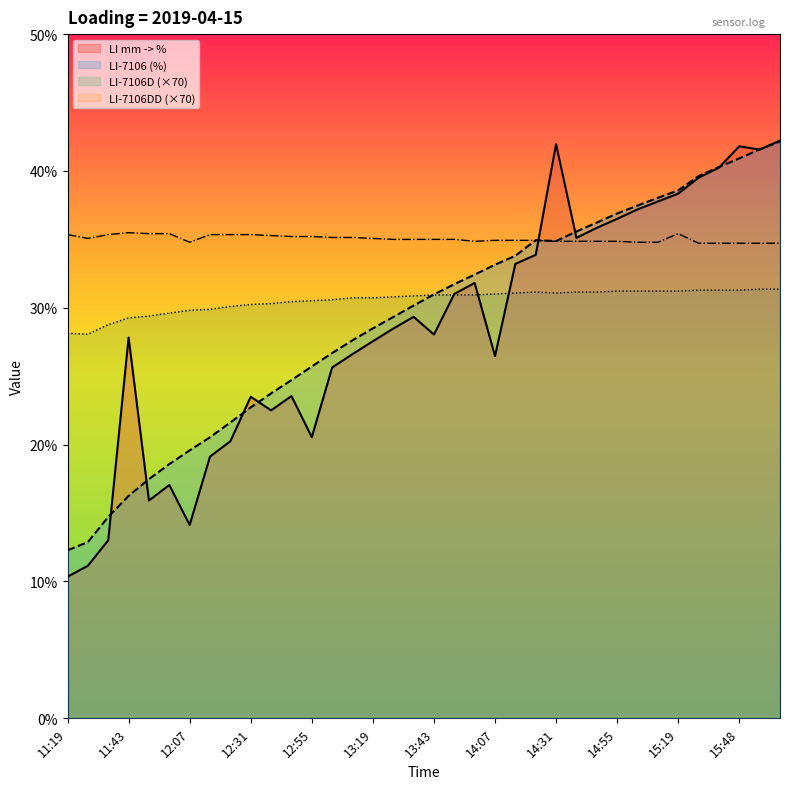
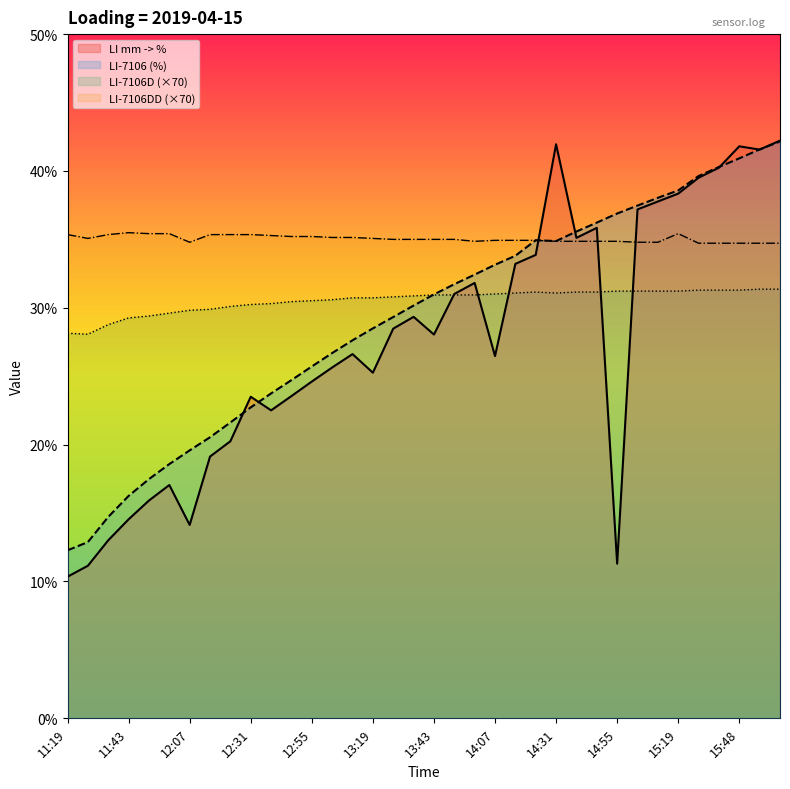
  {
    "LI mm -> %": {
      "11:19": "10.4%",
-     "11:43": "27.8%",
+     "11:43": "14.5%",
      "12:07": "14.1%",
      "12:31": "23.5%",
-     "12:55": "20.5%",
-     "13:19": "27.6%",
+     "12:55": "24.6%",
+     "13:19": "25.3%",
      "13:43": "28.0%",
      "14:07": "26.5%",
      "14:31": "42.0%",
-     "14:55": "36.5%",
+     "14:55": "11.3%",
      "15:19": "38.3%",
      "15:48": "41.8%"
    },
    "LI-7106DD (×70)": {
      "11:19": "35.4%",
      "11:43": "35.5%",
      "12:07": "34.8%",
      "12:31": "35.4%",
      "12:55": "35.2%",
      "13:19": "35.1%",
      "13:43": "35.0%",
      "14:07": "34.9%",
      "14:55": "34.9%",
      "15:19": "35.4%",
      "15:48": "34.7%"
    }
  }
